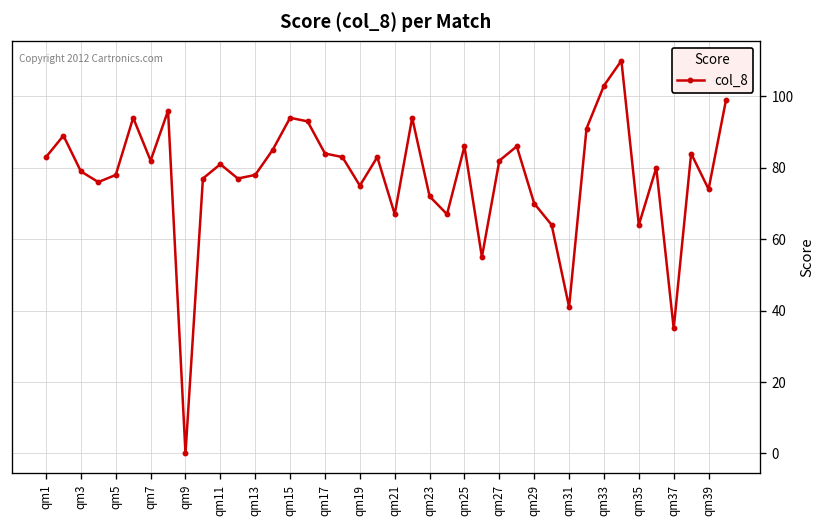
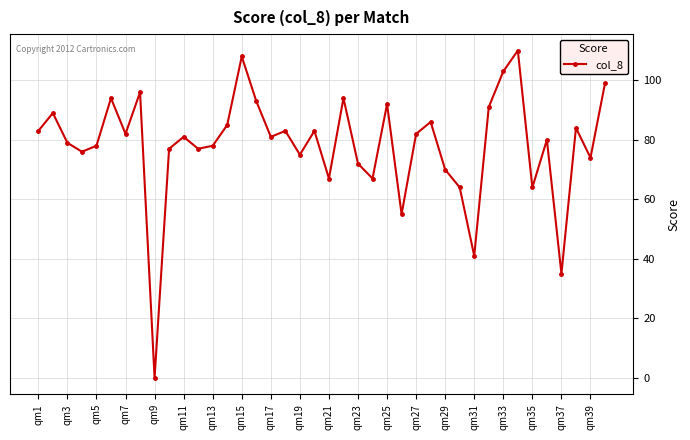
  {
    "qm1": 83,
    "qm3": 79,
    "qm5": 78,
    "qm7": 82,
    "qm9": 0,
    "qm11": 81,
    "qm13": 78,
-   "qm15": 94,
-   "qm17": 84,
+   "qm15": 108,
+   "qm17": 81,
    "qm19": 75,
    "qm21": 67,
    "qm23": 72,
-   "qm25": 86,
+   "qm25": 92,
    "qm27": 82,
    "qm29": 70,
    "qm31": 41,
    "qm33": 103,
    "qm35": 64,
    "qm37": 35,
    "qm39": 74
  }
